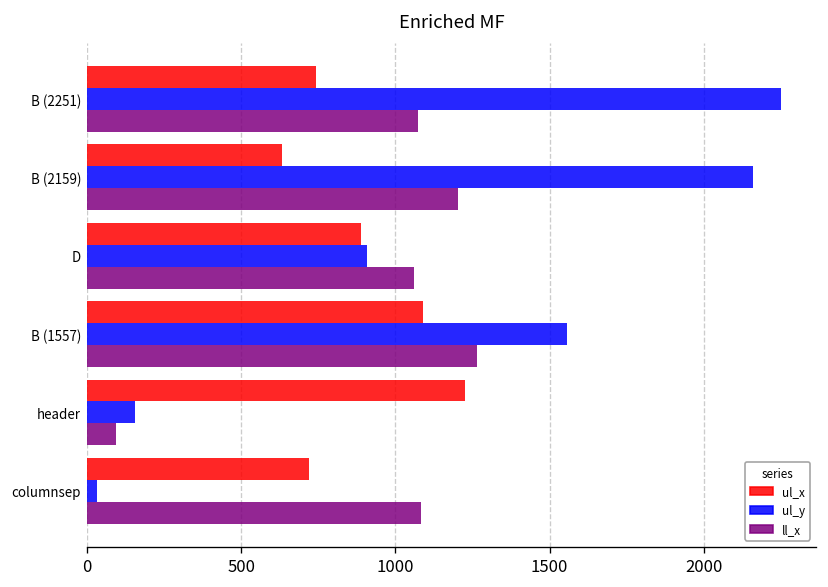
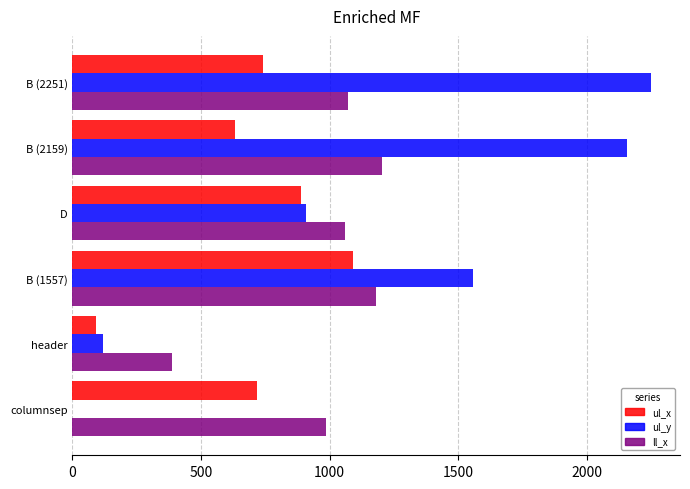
  {
    "ul_x": {
      "B (2251)": 740,
      "B (2159)": 630,
      "D": 890,
      "B (1557)": 1090,
-     "header": 1230,
+     "header": 90,
      "columnsep": 720
    },
    "ul_y": {
      "B (2251)": 2250,
      "B (2159)": 2160,
      "D": 910,
      "B (1557)": 1560,
-     "header": 160,
-     "columnsep": 30
+     "header": 120,
+     "columnsep": 0
    },
    "ll_x": {
      "B (2251)": 1070,
      "B (2159)": 1200,
      "D": 1060,
-     "B (1557)": 1270,
-     "header": 90,
-     "columnsep": 1080
+     "B (1557)": 1180,
+     "header": 390,
+     "columnsep": 990
    }
  }
